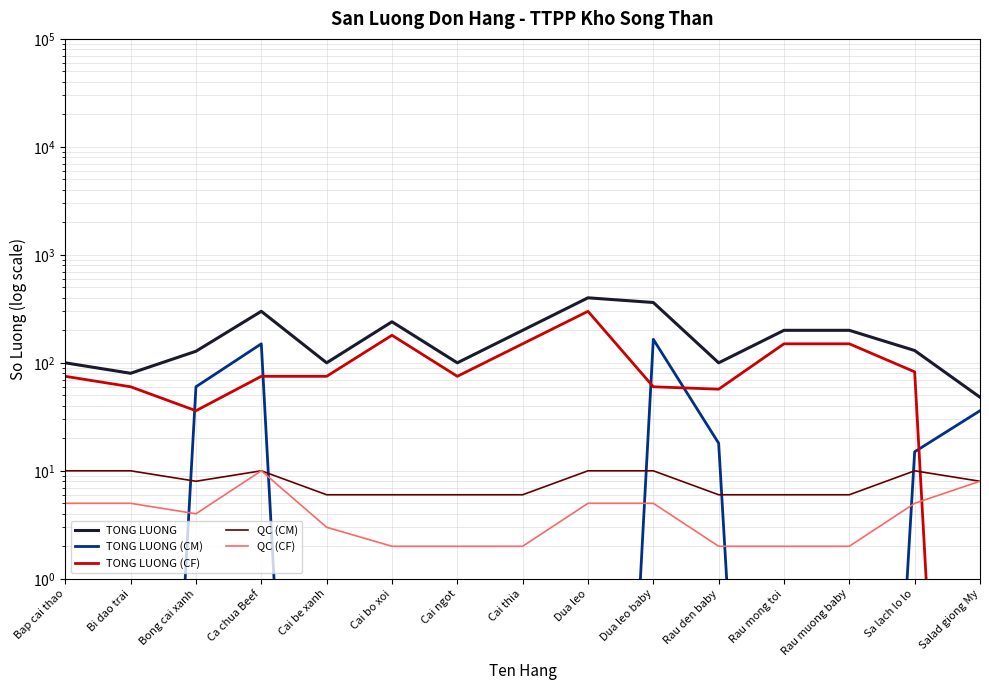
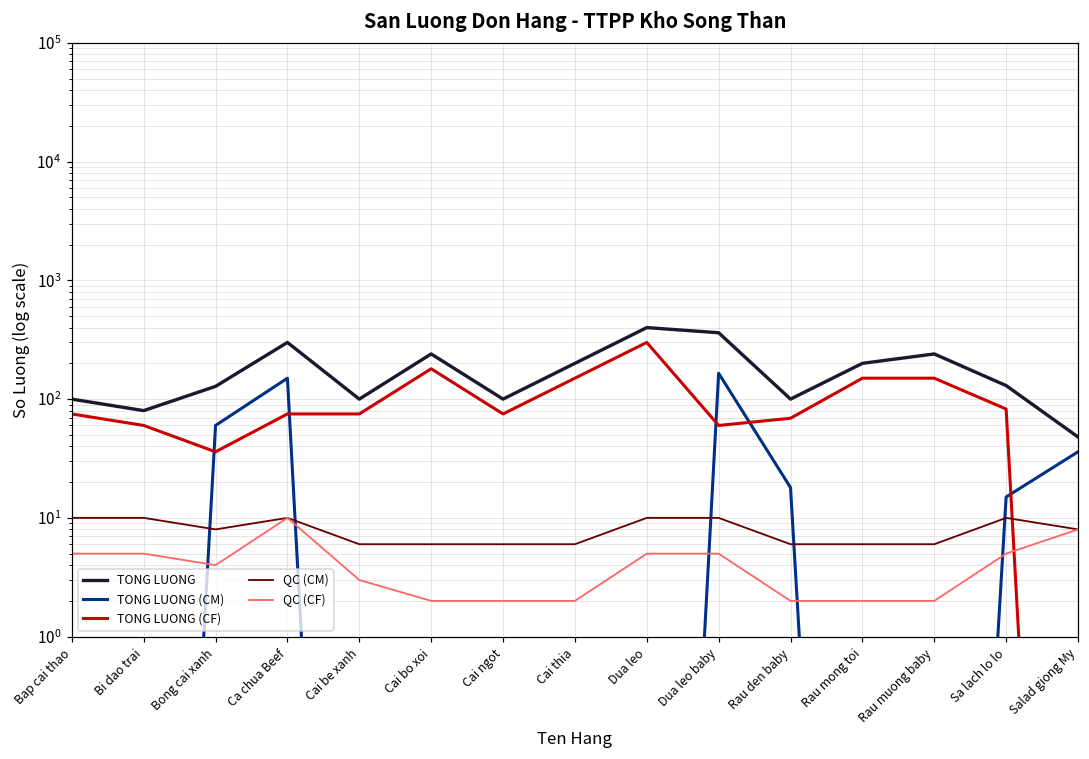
  {
    "TONG LUONG": {
      "Bap cai thao": 100,
      "Bi dao trai": 80,
      "Bong cai xanh": 130,
      "Ca chua Beef": 300,
      "Cai be xanh": 100,
      "Cai bo xoi": 240,
      "Cai ngot": 100,
      "Cai thia": 200,
      "Dua leo": 400,
      "Dua leo baby": 360,
      "Rau den baby": 100,
      "Rau mong toi": 200,
-     "Rau muong baby": 200,
+     "Rau muong baby": 240,
      "Sa lach lo lo": 130,
      "Salad giong My": 50
    },
    "TONG LUONG (CM)": {
      "Bong cai xanh": 60,
      "Ca chua Beef": 150,
      "Dua leo baby": 170,
      "Rau den baby": 18,
      "Sa lach lo lo": 15,
      "Salad giong My": 36
    },
    "TONG LUONG (CF)": {
      "Bap cai thao": 80,
      "Bi dao trai": 60,
      "Bong cai xanh": 36,
      "Ca chua Beef": 80,
      "Cai be xanh": 80,
      "Cai bo xoi": 180,
      "Cai ngot": 80,
      "Cai thia": 150,
      "Dua leo": 300,
      "Dua leo baby": 60,
-     "Rau den baby": 60,
+     "Rau den baby": 70,
      "Rau mong toi": 150,
      "Rau muong baby": 150,
      "Sa lach lo lo": 80
    },
    "QC (CM)": {
      "Bap cai thao": 10,
      "Bi dao trai": 10,
      "Bong cai xanh": 8,
      "Cai be xanh": 6,
      "Cai bo xoi": 6,
      "Cai ngot": 6,
      "Cai thia": 6,
      "Dua leo": 10,
      "Dua leo baby": 10,
      "Rau den baby": 6,
      "Rau mong toi": 6,
      "Rau muong baby": 6,
      "Sa lach lo lo": 10
    },
    "QC (CF)": {
      "Bap cai thao": 5,
      "Bi dao trai": 5,
      "Bong cai xanh": 4,
      "Cai be xanh": 3,
      "Cai bo xoi": 2,
      "Cai ngot": 2,
      "Cai thia": 2,
      "Dua leo": 5,
      "Dua leo baby": 5,
      "Rau den baby": 2,
      "Rau mong toi": 2,
      "Rau muong baby": 2,
      "Sa lach lo lo": 5
    }
  }
